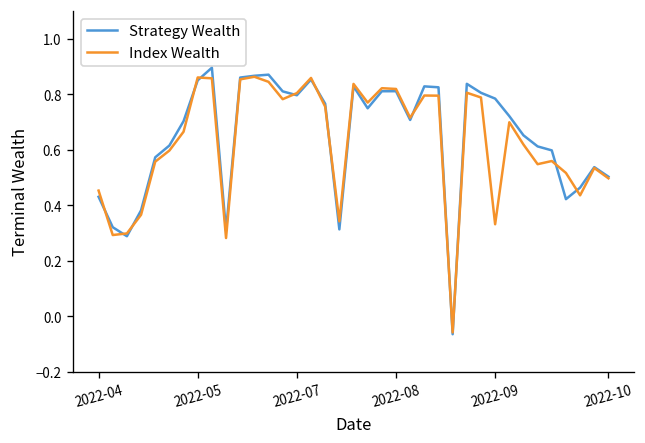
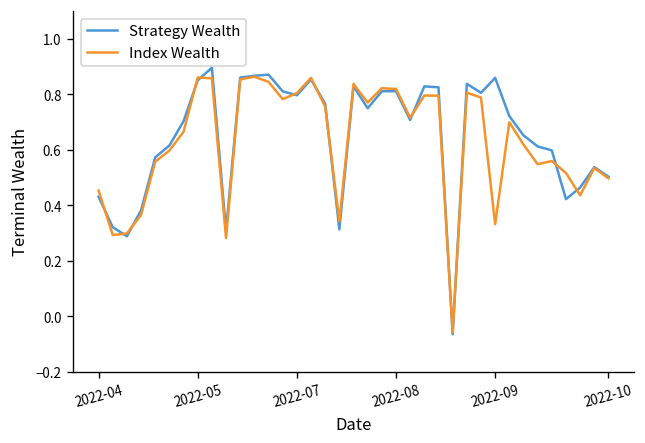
  {
    "Strategy Wealth": {
      "2022-04": 0.43,
-     "2022-09": 0.78
+     "2022-09": 0.86
    },
    "Index Wealth": {
      "2022-04": 0.45,
      "2022-09": 0.33
    }
  }
